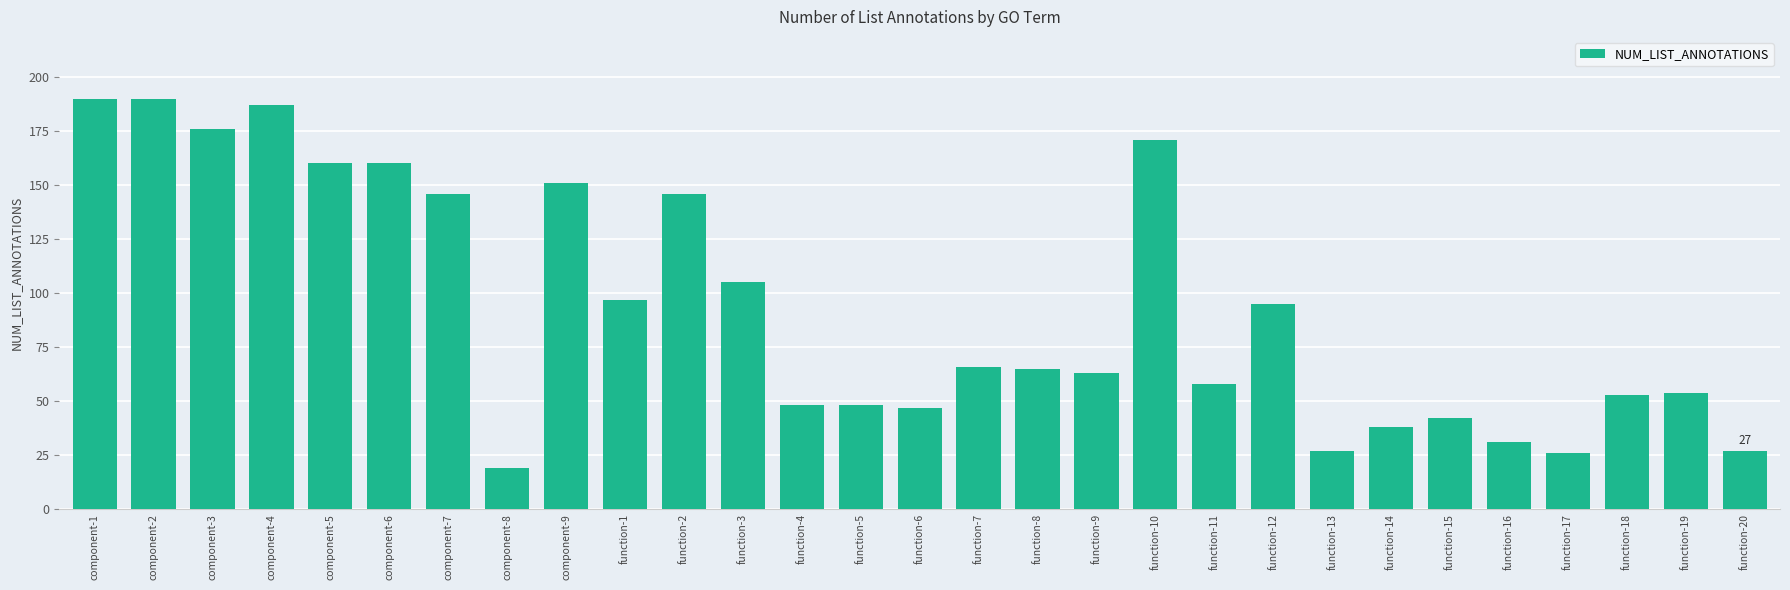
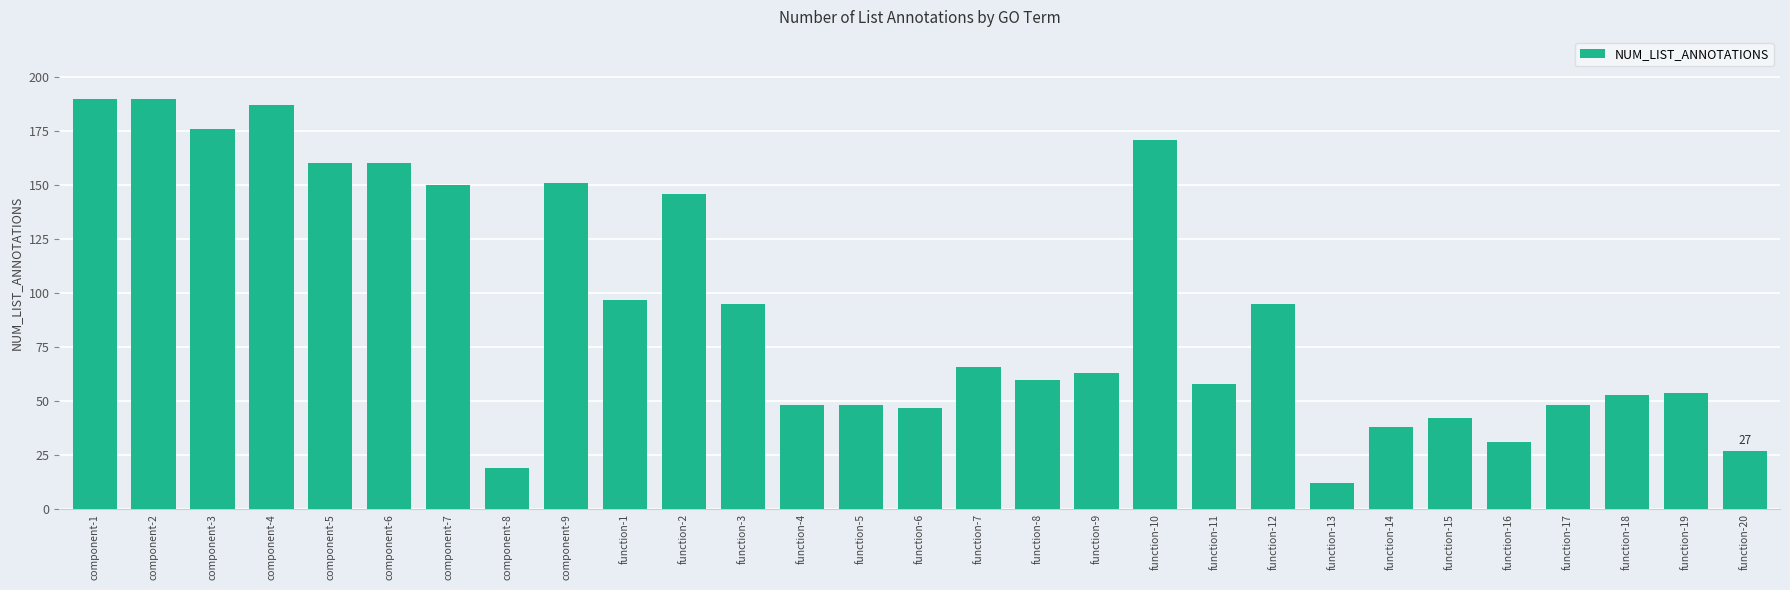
  {
    "component-1": 190,
    "component-2": 190,
    "component-3": 176,
    "component-4": 187,
    "component-5": 160,
    "component-6": 160,
-   "component-7": 146,
+   "component-7": 150,
    "component-8": 19,
    "component-9": 151,
    "function-1": 97,
    "function-2": 146,
-   "function-3": 105,
+   "function-3": 95,
    "function-4": 48,
    "function-5": 48,
    "function-6": 47,
    "function-7": 66,
-   "function-8": 65,
+   "function-8": 60,
    "function-9": 63,
    "function-10": 171,
    "function-11": 58,
    "function-12": 95,
-   "function-13": 27,
+   "function-13": 12,
    "function-14": 38,
    "function-15": 42,
    "function-16": 31,
-   "function-17": 26,
+   "function-17": 48,
    "function-18": 53,
    "function-19": 54
  }
